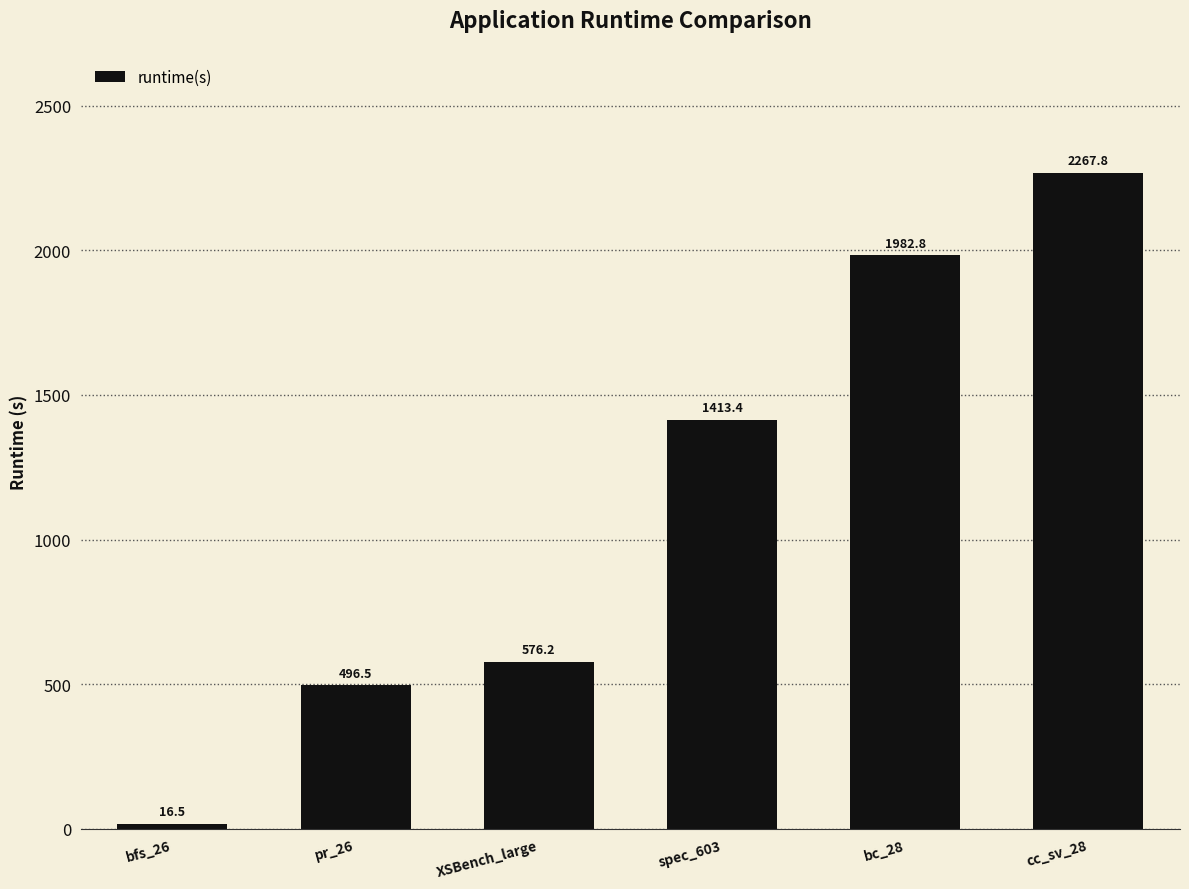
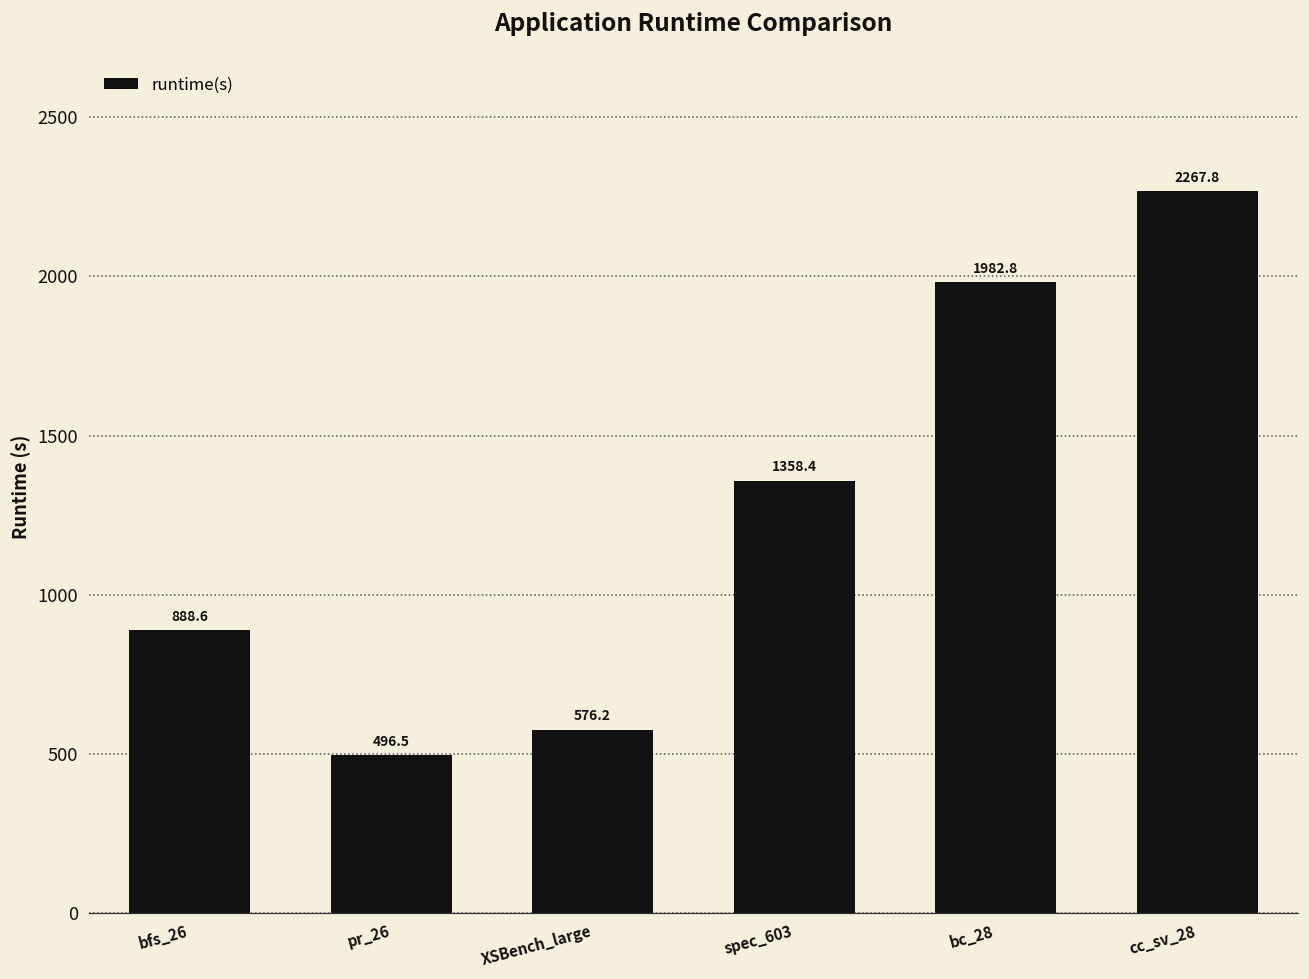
  {
-   "bfs_26": 16.5,
+   "bfs_26": 888.6,
    "pr_26": 496.5,
    "XSBench_large": 576.2,
-   "spec_603": 1413.4,
+   "spec_603": 1358.4,
    "bc_28": 1982.8,
    "cc_sv_28": 2267.8
  }
